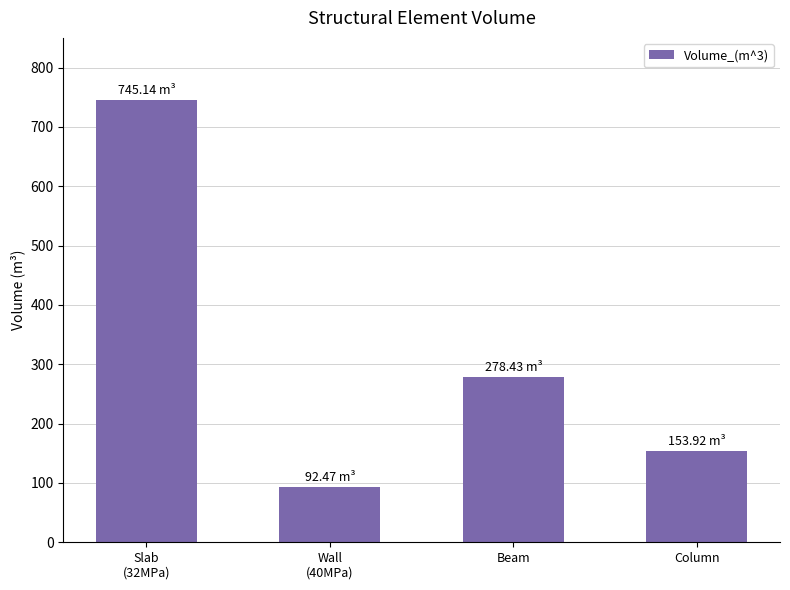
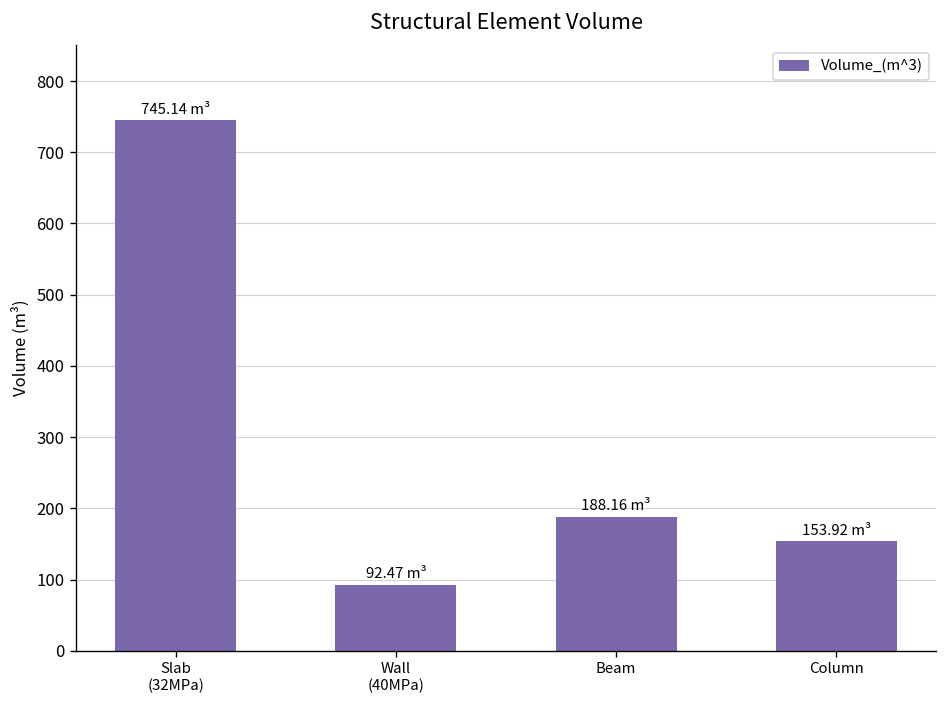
  {
    "Slab (32MPa)": 745.14,
    "Wall (40MPa)": 92.47,
-   "Beam": 278.43,
+   "Beam": 188.16,
    "Column": 153.92
  }
